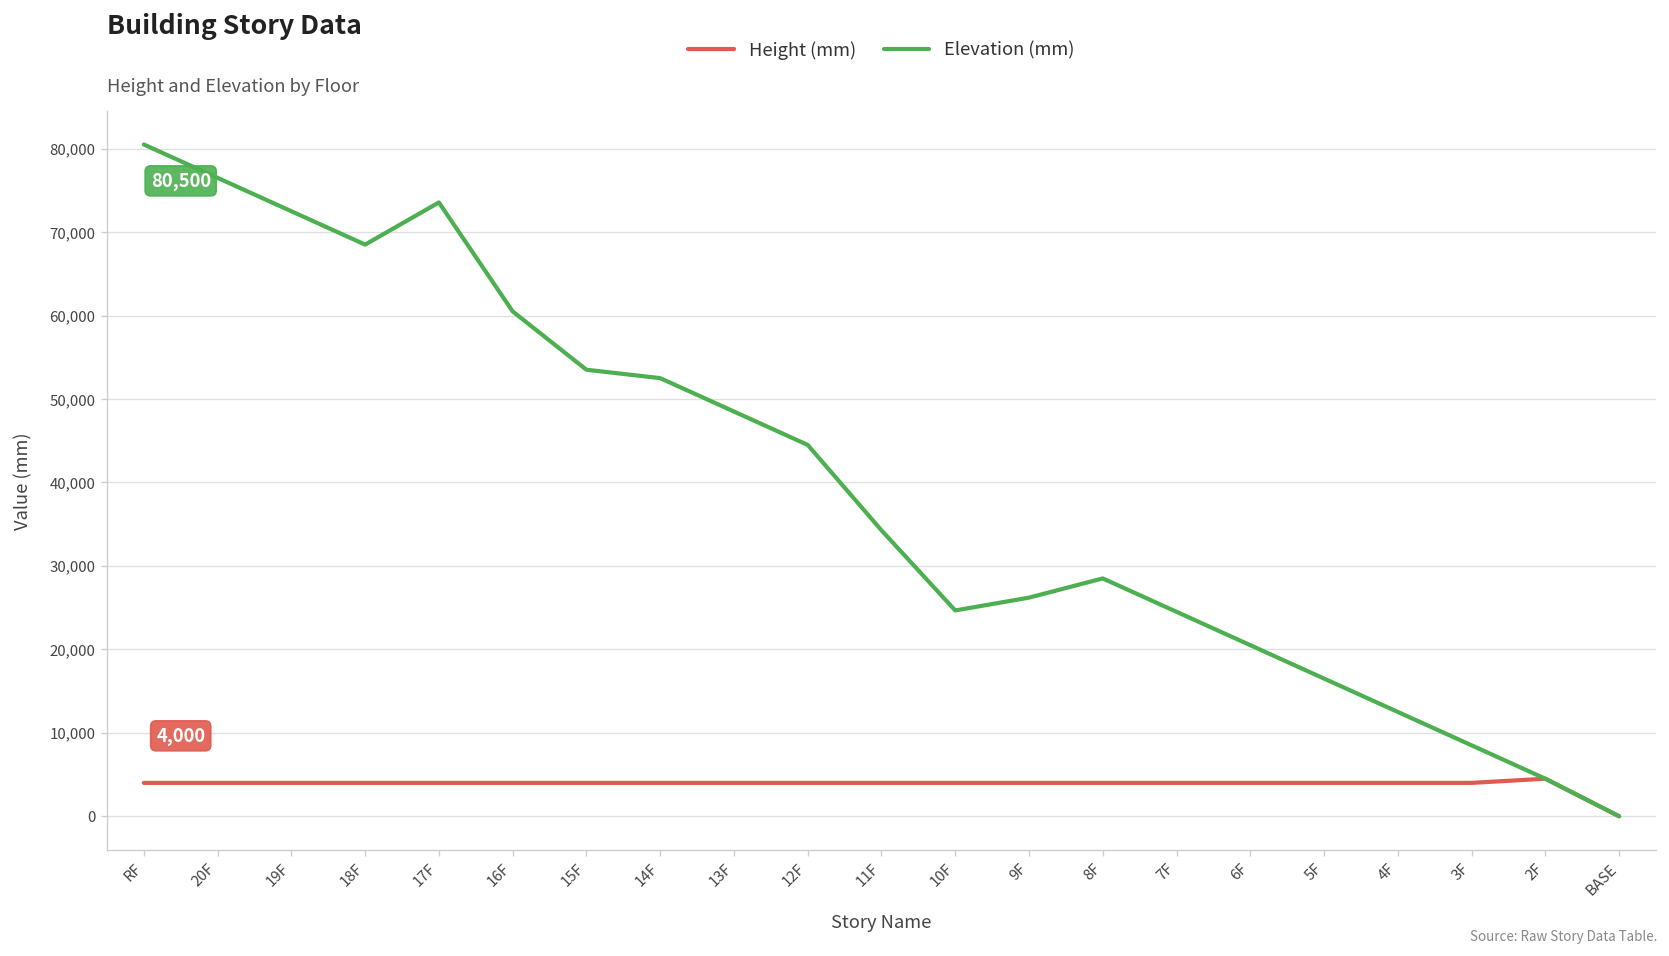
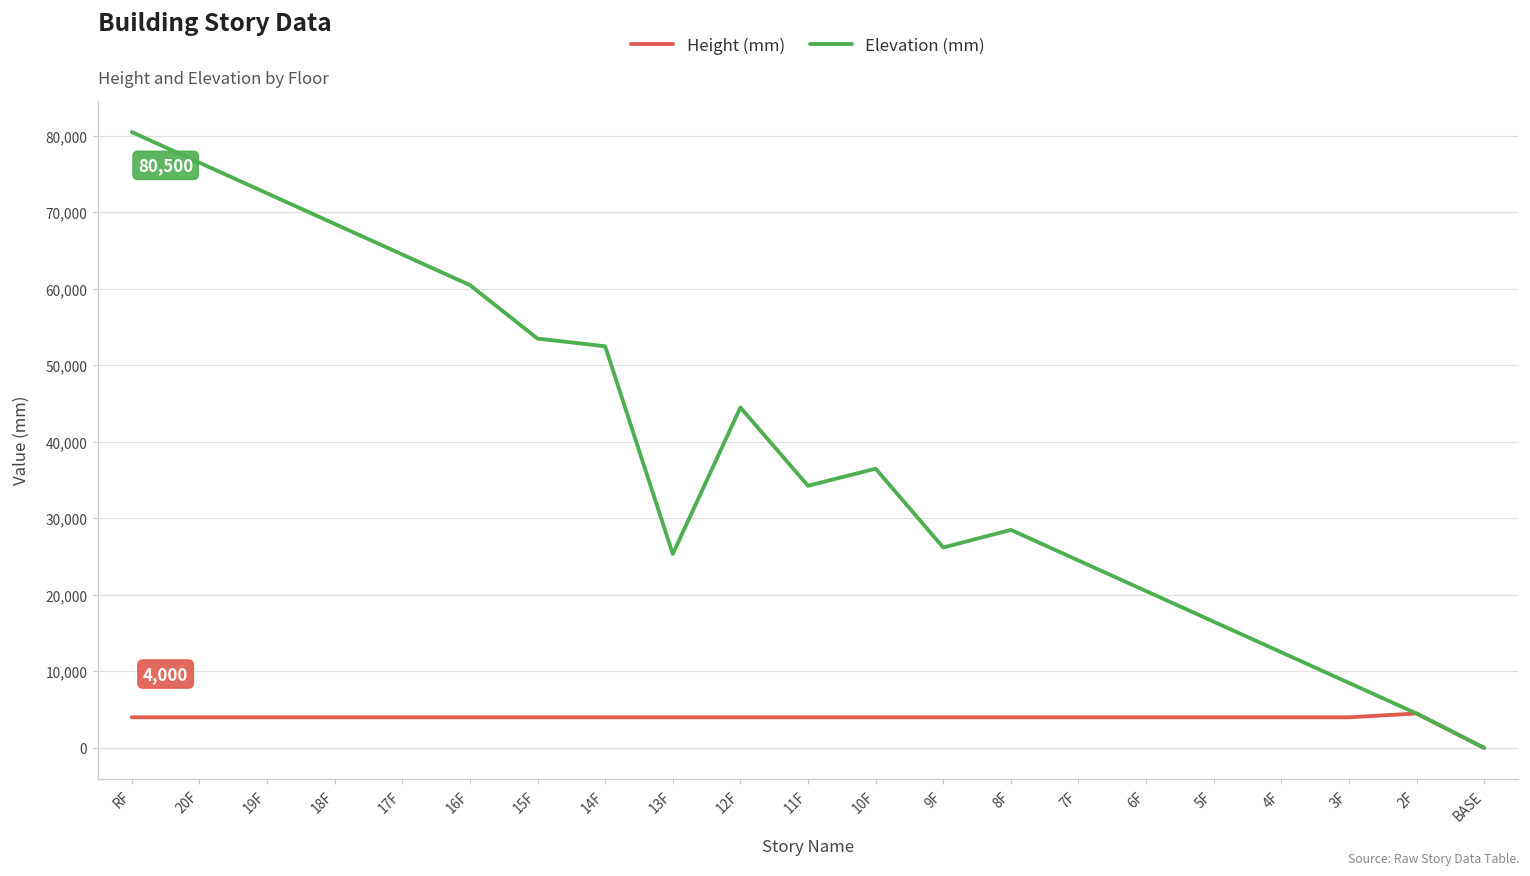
  {
    "Height (mm)": {
      "RF": "4,000",
      "20F": "4,000",
      "19F": "4,000",
      "18F": "4,000",
      "17F": "4,000",
      "16F": "4,000",
      "15F": "4,000",
      "14F": "4,000",
      "13F": "4,000",
      "12F": "4,000",
      "11F": "4,000",
      "10F": "4,000",
      "9F": "4,000",
      "8F": "4,000",
      "7F": "4,000",
      "6F": "4,000",
      "5F": "4,000",
      "4F": "4,000",
      "3F": "4,000"
    },
    "Elevation (mm)": {
      "RF": "81,000",
      "19F": "73,000",
      "18F": "69,000",
-     "17F": "74,000",
+     "17F": "65,000",
      "16F": "61,000",
      "15F": "54,000",
      "14F": "53,000",
-     "13F": "49,000",
+     "13F": "25,000",
      "12F": "45,000",
      "11F": "34,000",
-     "10F": "25,000",
+     "10F": "37,000",
      "9F": "26,000",
      "8F": "29,000",
      "7F": "25,000",
      "6F": "21,000",
      "5F": "17,000",
      "4F": "13,000",
      "3F": "9,000"
    }
  }
